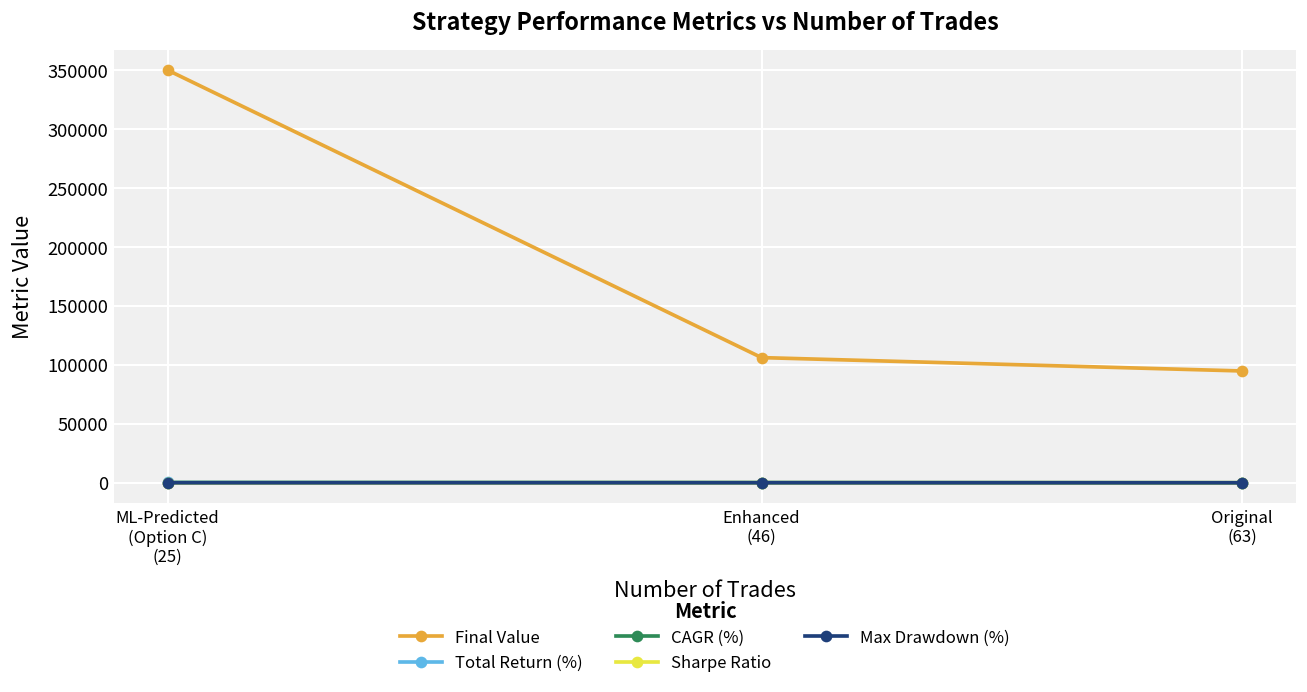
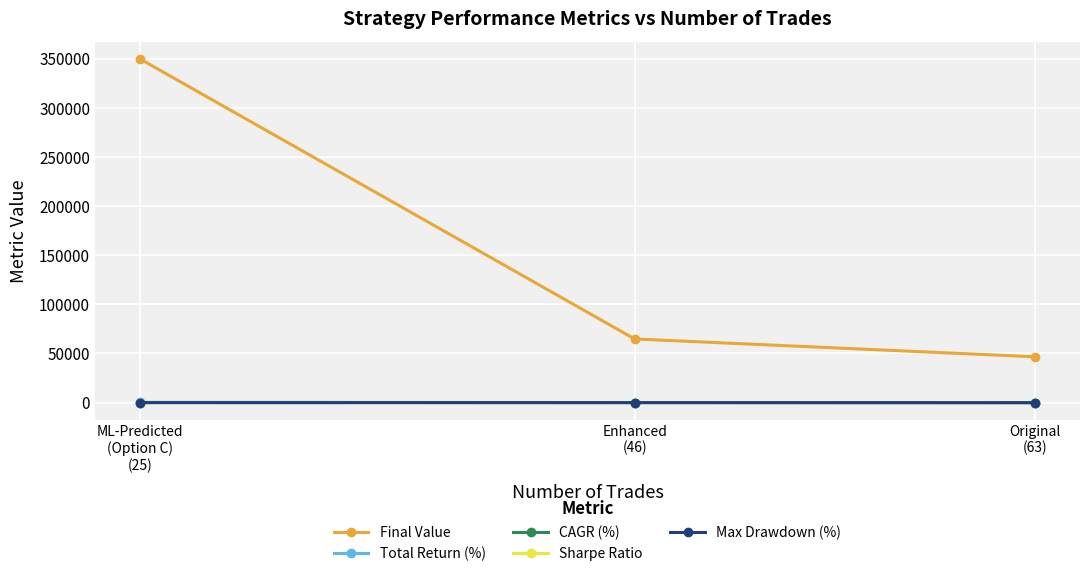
  {
    "Final Value": {
      "ML-Predicted (Option C) (25)": 350000,
-     "Enhanced (46)": 110000,
-     "Original (63)": 90000
+     "Enhanced (46)": 60000,
+     "Original (63)": 50000
    }
  }
